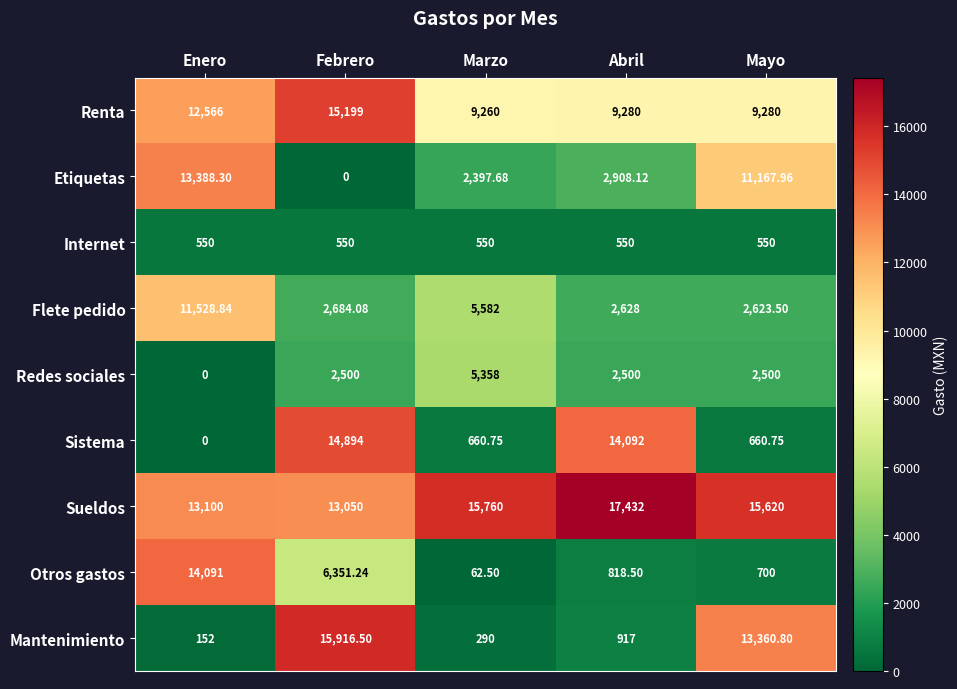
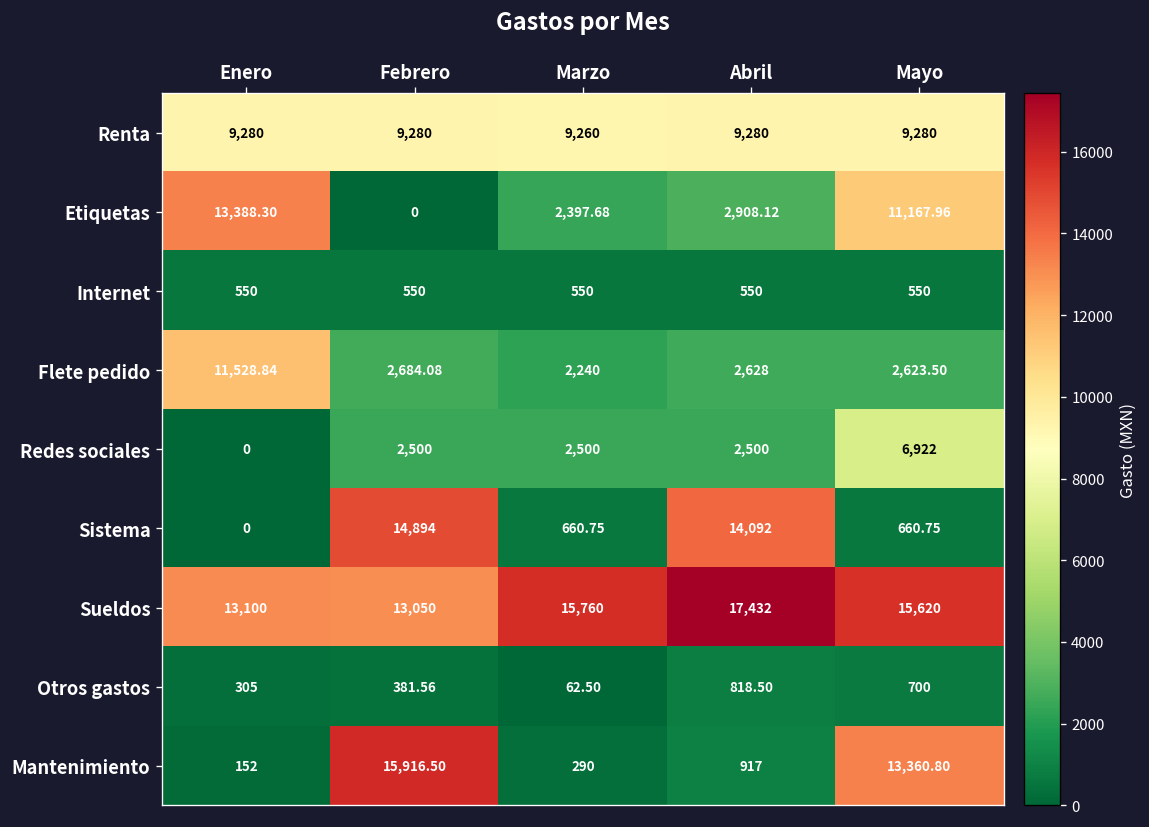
  {
    "Renta": {
-     "Enero": "12,566",
-     "Febrero": "15,199",
+     "Enero": "9,280",
+     "Febrero": "9,280",
      "Marzo": "9,260",
      "Abril": "9,280",
      "Mayo": "9,280"
    },
    "Etiquetas": {
      "Enero": "13,388.30",
      "Febrero": "0",
      "Marzo": "2,397.68",
      "Abril": "2,908.12",
      "Mayo": "11,167.96"
    },
    "Internet": {
      "Enero": "550",
      "Febrero": "550",
      "Marzo": "550",
      "Abril": "550",
      "Mayo": "550"
    },
    "Flete pedido": {
      "Enero": "11,528.84",
      "Febrero": "2,684.08",
-     "Marzo": "5,582",
+     "Marzo": "2,240",
      "Abril": "2,628",
      "Mayo": "2,623.50"
    },
    "Redes sociales": {
      "Enero": "0",
      "Febrero": "2,500",
-     "Marzo": "5,358",
+     "Marzo": "2,500",
      "Abril": "2,500",
-     "Mayo": "2,500"
+     "Mayo": "6,922"
    },
    "Sistema": {
      "Enero": "0",
      "Febrero": "14,894",
      "Marzo": "660.75",
      "Abril": "14,092",
      "Mayo": "660.75"
    },
    "Sueldos": {
      "Enero": "13,100",
      "Febrero": "13,050",
      "Marzo": "15,760",
      "Abril": "17,432",
      "Mayo": "15,620"
    },
    "Otros gastos": {
-     "Enero": "14,091",
-     "Febrero": "6,351.24",
+     "Enero": "305",
+     "Febrero": "381.56",
      "Marzo": "62.50",
      "Abril": "818.50",
      "Mayo": "700"
    },
    "Mantenimiento": {
      "Enero": "152",
      "Febrero": "15,916.50",
      "Marzo": "290",
      "Abril": "917",
      "Mayo": "13,360.80"
    }
  }
